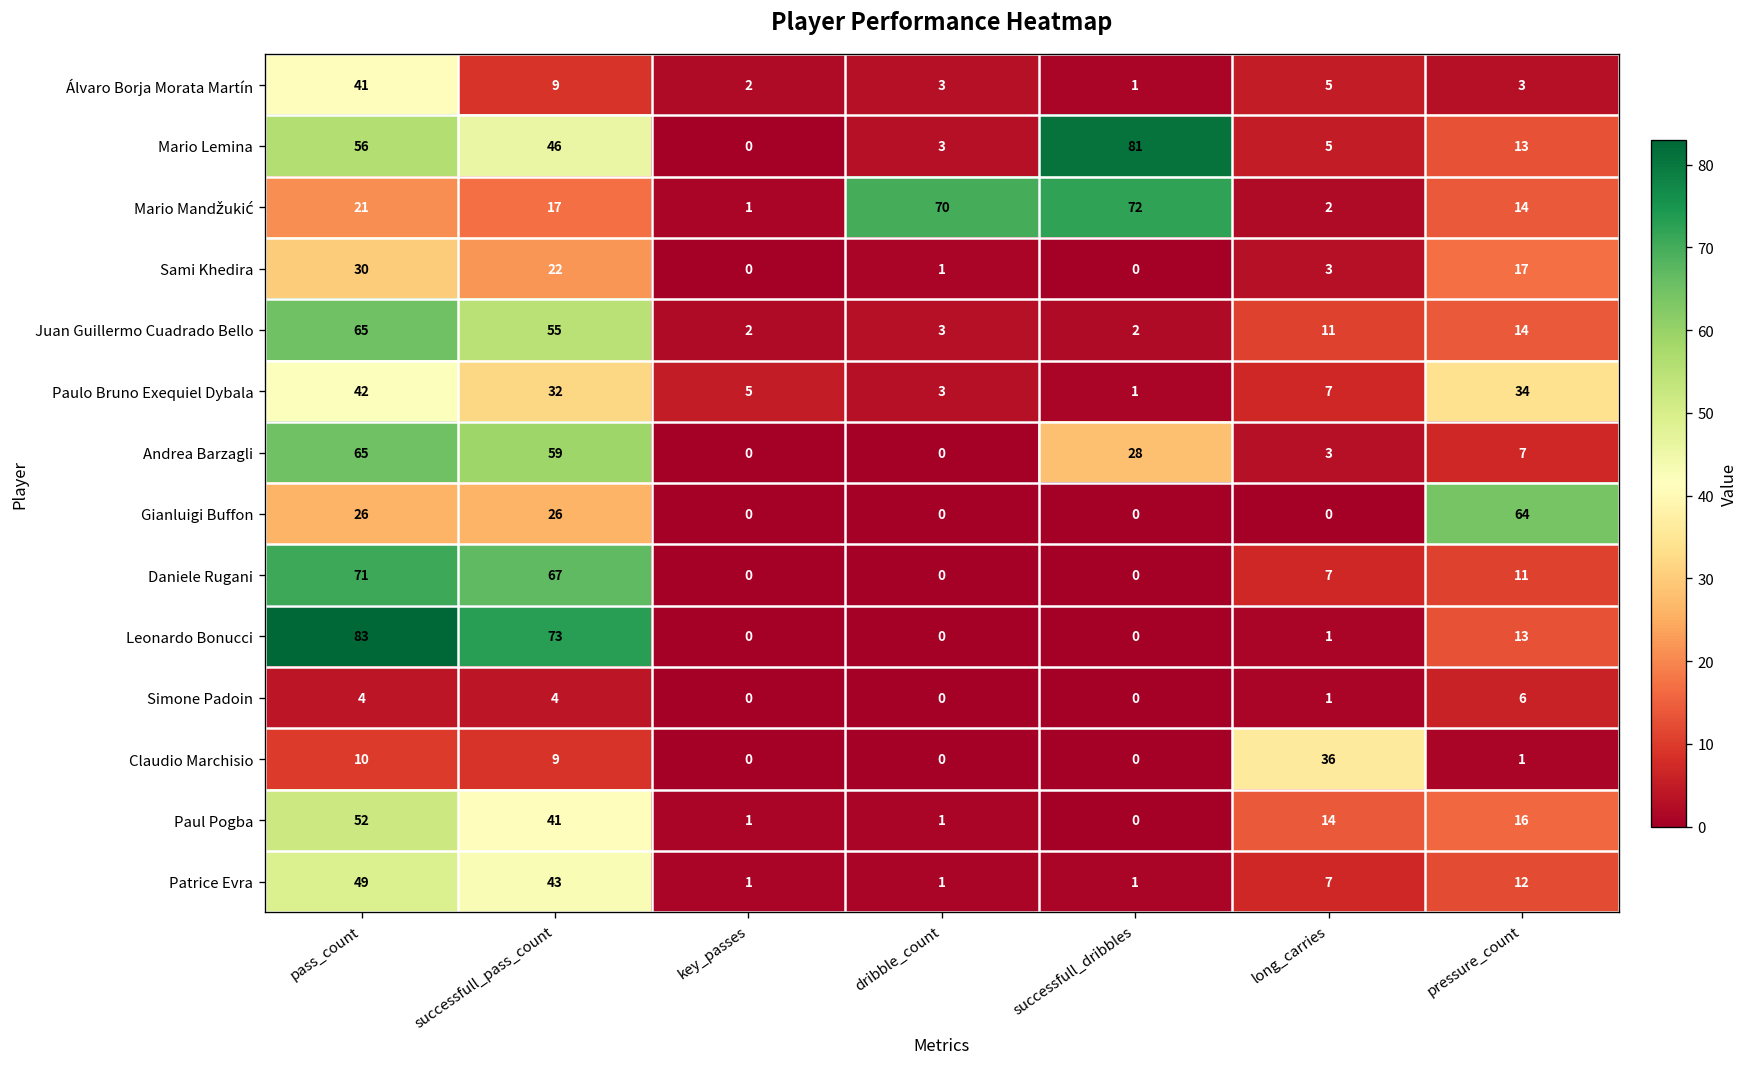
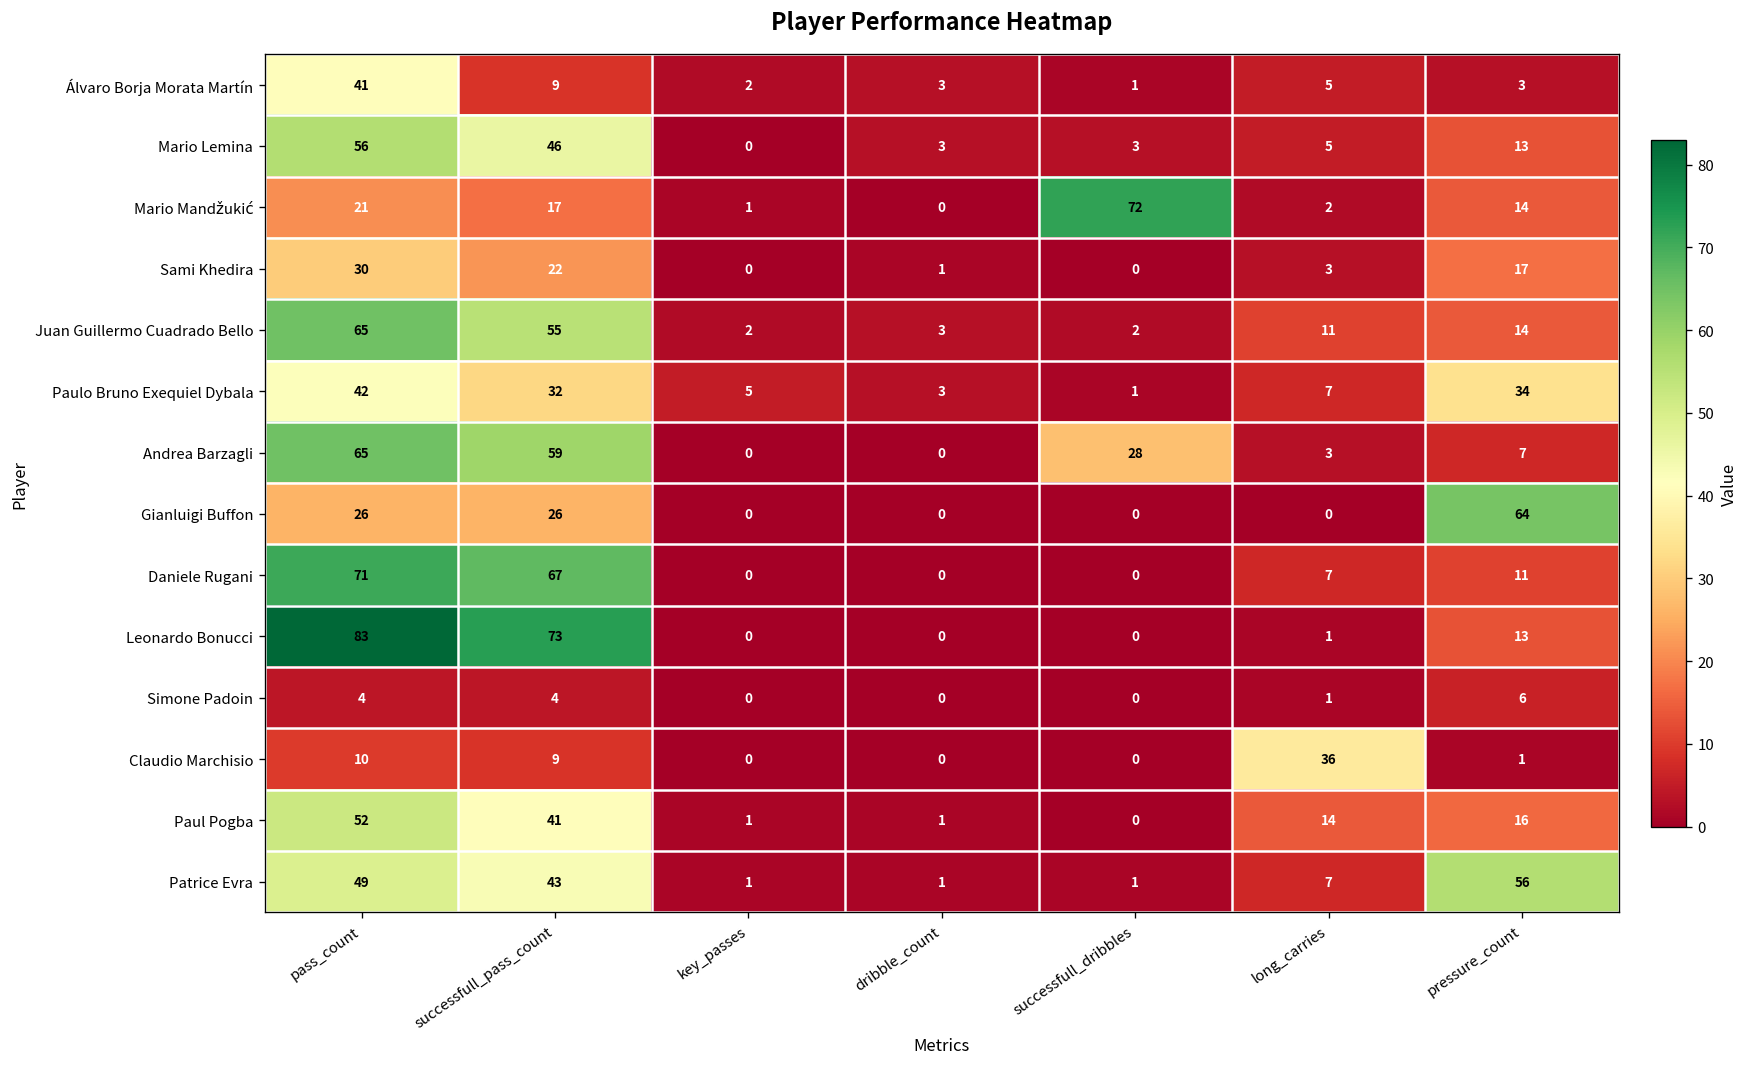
  {
    "Álvaro Borja Morata Martín": {
      "pass_count": 41,
      "successfull_pass_count": 9,
      "key_passes": 2,
      "dribble_count": 3,
      "successfull_dribbles": 1,
      "long_carries": 5,
      "pressure_count": 3
    },
    "Mario Lemina": {
      "pass_count": 56,
      "successfull_pass_count": 46,
      "key_passes": 0,
      "dribble_count": 3,
-     "successfull_dribbles": 81,
+     "successfull_dribbles": 3,
      "long_carries": 5,
      "pressure_count": 13
    },
    "Mario Mandžukić": {
      "pass_count": 21,
      "successfull_pass_count": 17,
      "key_passes": 1,
-     "dribble_count": 70,
+     "dribble_count": 0,
      "successfull_dribbles": 72,
      "long_carries": 2,
      "pressure_count": 14
    },
    "Sami Khedira": {
      "pass_count": 30,
      "successfull_pass_count": 22,
      "key_passes": 0,
      "dribble_count": 1,
      "successfull_dribbles": 0,
      "long_carries": 3,
      "pressure_count": 17
    },
    "Juan Guillermo Cuadrado Bello": {
      "pass_count": 65,
      "successfull_pass_count": 55,
      "key_passes": 2,
      "dribble_count": 3,
      "successfull_dribbles": 2,
      "long_carries": 11,
      "pressure_count": 14
    },
    "Paulo Bruno Exequiel Dybala": {
      "pass_count": 42,
      "successfull_pass_count": 32,
      "key_passes": 5,
      "dribble_count": 3,
      "successfull_dribbles": 1,
      "long_carries": 7,
      "pressure_count": 34
    },
    "Andrea Barzagli": {
      "pass_count": 65,
      "successfull_pass_count": 59,
      "key_passes": 0,
      "dribble_count": 0,
      "successfull_dribbles": 28,
      "long_carries": 3,
      "pressure_count": 7
    },
    "Gianluigi Buffon": {
      "pass_count": 26,
      "successfull_pass_count": 26,
      "key_passes": 0,
      "dribble_count": 0,
      "successfull_dribbles": 0,
      "long_carries": 0,
      "pressure_count": 64
    },
    "Daniele Rugani": {
      "pass_count": 71,
      "successfull_pass_count": 67,
      "key_passes": 0,
      "dribble_count": 0,
      "successfull_dribbles": 0,
      "long_carries": 7,
      "pressure_count": 11
    },
    "Leonardo Bonucci": {
      "pass_count": 83,
      "successfull_pass_count": 73,
      "key_passes": 0,
      "dribble_count": 0,
      "successfull_dribbles": 0,
      "long_carries": 1,
      "pressure_count": 13
    },
    "Simone Padoin": {
      "pass_count": 4,
      "successfull_pass_count": 4,
      "key_passes": 0,
      "dribble_count": 0,
      "successfull_dribbles": 0,
      "long_carries": 1,
      "pressure_count": 6
    },
    "Claudio Marchisio": {
      "pass_count": 10,
      "successfull_pass_count": 9,
      "key_passes": 0,
      "dribble_count": 0,
      "successfull_dribbles": 0,
      "long_carries": 36,
      "pressure_count": 1
    },
    "Paul Pogba": {
      "pass_count": 52,
      "successfull_pass_count": 41,
      "key_passes": 1,
      "dribble_count": 1,
      "successfull_dribbles": 0,
      "long_carries": 14,
      "pressure_count": 16
    },
    "Patrice Evra": {
      "pass_count": 49,
      "successfull_pass_count": 43,
      "key_passes": 1,
      "dribble_count": 1,
      "successfull_dribbles": 1,
      "long_carries": 7,
-     "pressure_count": 12
+     "pressure_count": 56
    }
  }
